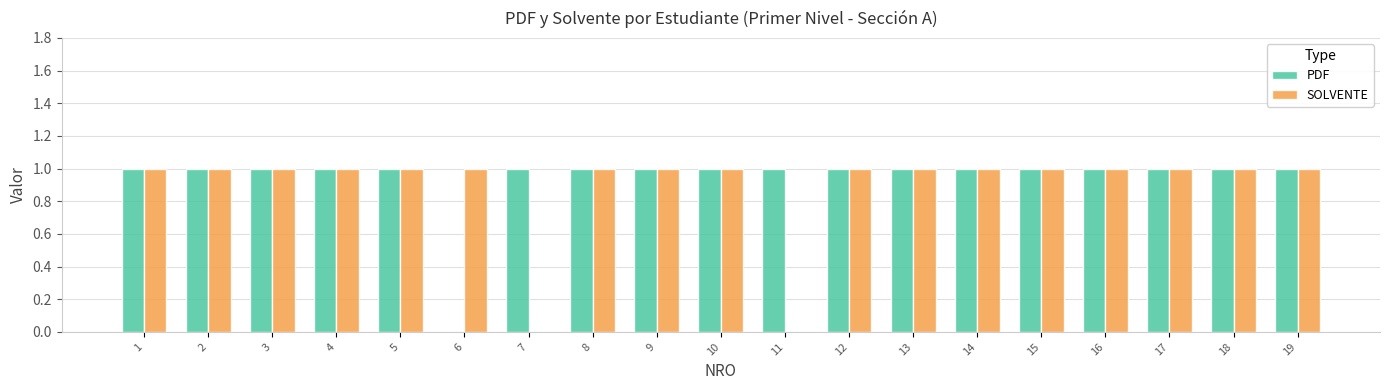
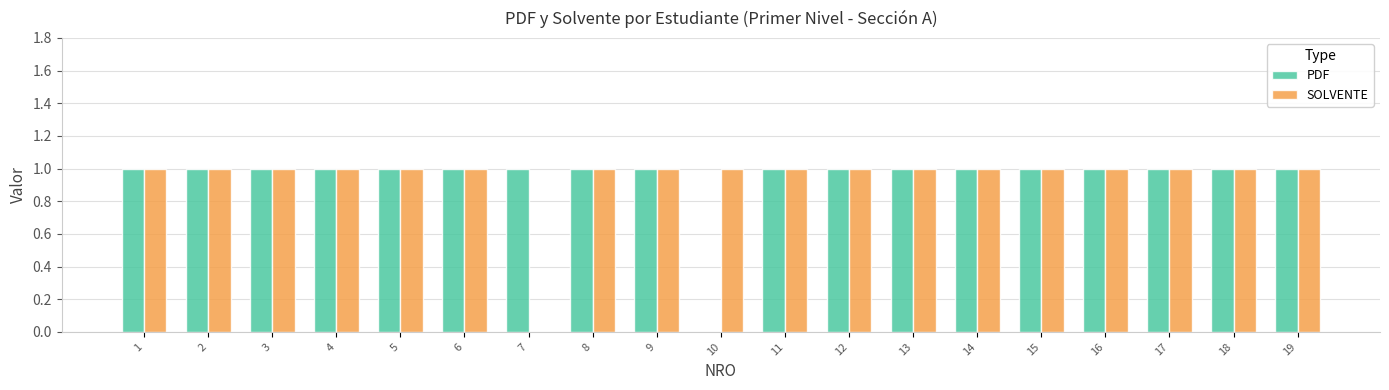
  {
    "PDF": {
      "1": 1,
      "2": 1,
      "3": 1,
      "4": 1,
      "5": 1,
-     "6": 0,
+     "6": 1,
      "7": 1,
      "8": 1,
      "9": 1,
-     "10": 1,
+     "10": 0,
      "11": 1,
      "12": 1,
      "13": 1,
      "14": 1,
      "15": 1,
      "16": 1,
      "17": 1,
      "18": 1,
      "19": 1
    },
    "SOLVENTE": {
      "1": 1,
      "2": 1,
      "3": 1,
      "4": 1,
      "5": 1,
      "6": 1,
      "7": 0,
      "8": 1,
      "9": 1,
      "10": 1,
-     "11": 0,
+     "11": 1,
      "12": 1,
      "13": 1,
      "14": 1,
      "15": 1,
      "16": 1,
      "17": 1,
      "18": 1,
      "19": 1
    }
  }
